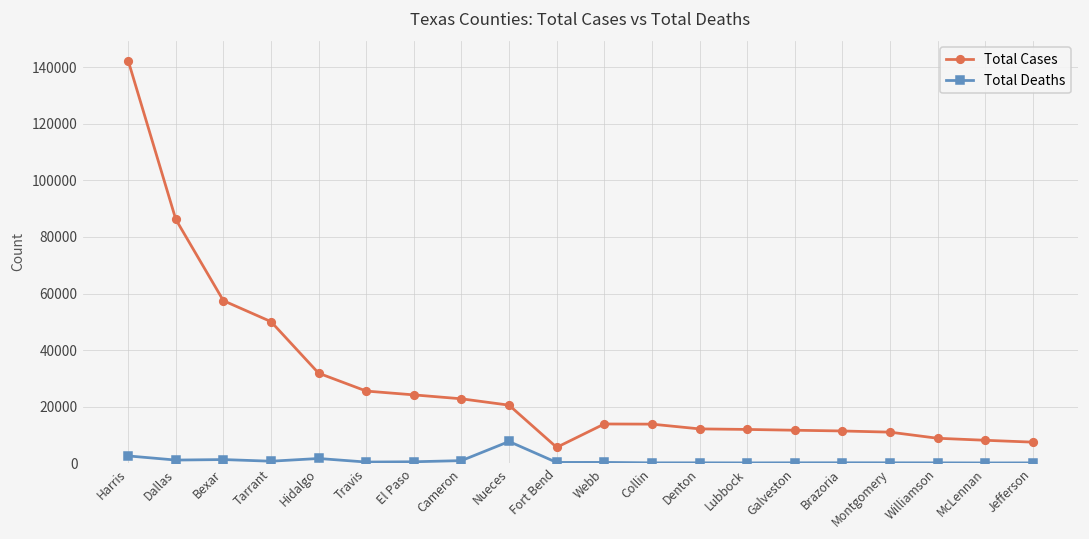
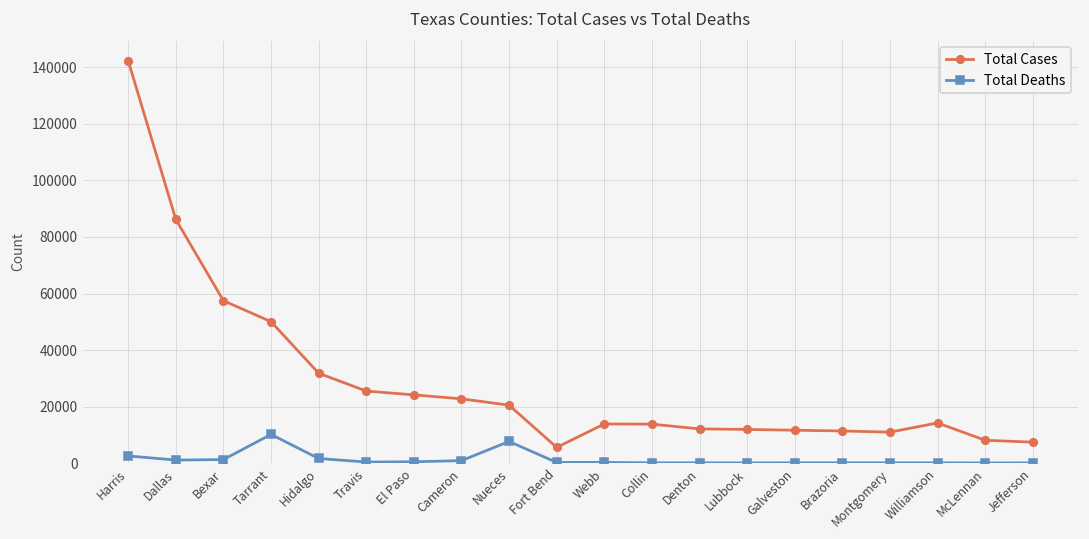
  {
    "Total Cases": {
      "Harris": 142000,
      "Dallas": 86000,
      "Bexar": 57000,
      "Tarrant": 50000,
      "Hidalgo": 32000,
      "Travis": 26000,
      "El Paso": 24000,
      "Cameron": 23000,
      "Nueces": 21000,
      "Fort Bend": 6000,
      "Webb": 14000,
      "Collin": 14000,
      "Denton": 12000,
      "Lubbock": 12000,
      "Galveston": 12000,
      "Brazoria": 11000,
      "Montgomery": 11000,
-     "Williamson": 9000,
+     "Williamson": 14000,
      "McLennan": 8000,
      "Jefferson": 7000
    },
    "Total Deaths": {
      "Harris": 3000,
      "Dallas": 1000,
      "Bexar": 1000,
-     "Tarrant": 1000,
+     "Tarrant": 10000,
      "Hidalgo": 2000,
      "Travis": 0,
      "El Paso": 1000,
      "Cameron": 1000,
      "Nueces": 8000,
      "Fort Bend": 0,
      "Webb": 0,
      "Collin": 0,
      "Denton": 0,
      "Lubbock": 0,
      "Galveston": 0,
      "Brazoria": 0,
      "Montgomery": 0,
      "Williamson": 0,
      "McLennan": 0,
      "Jefferson": 0
    }
  }
